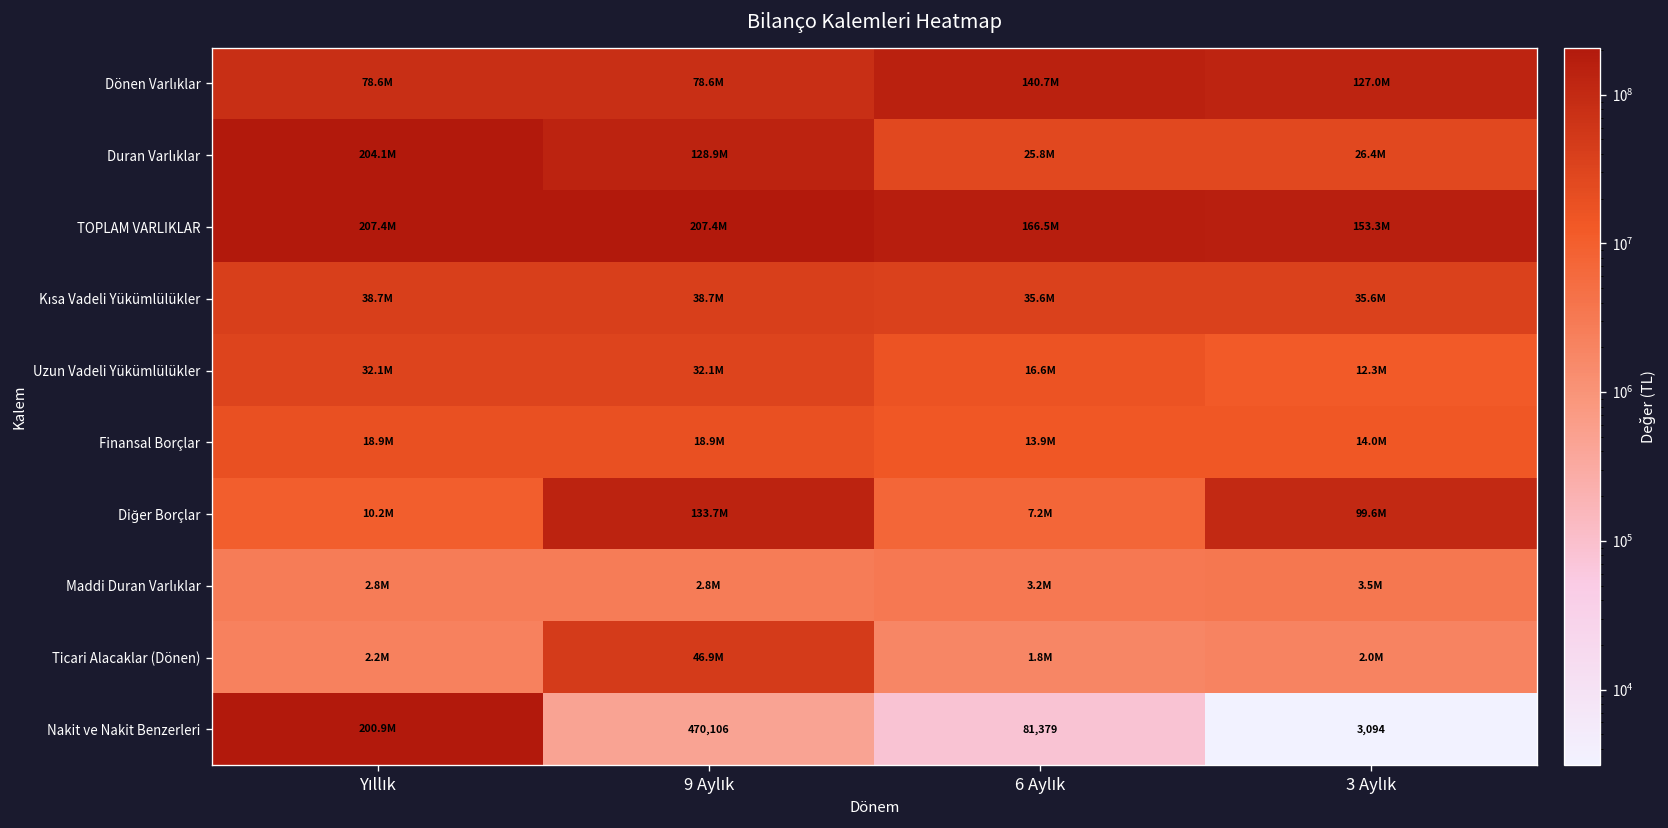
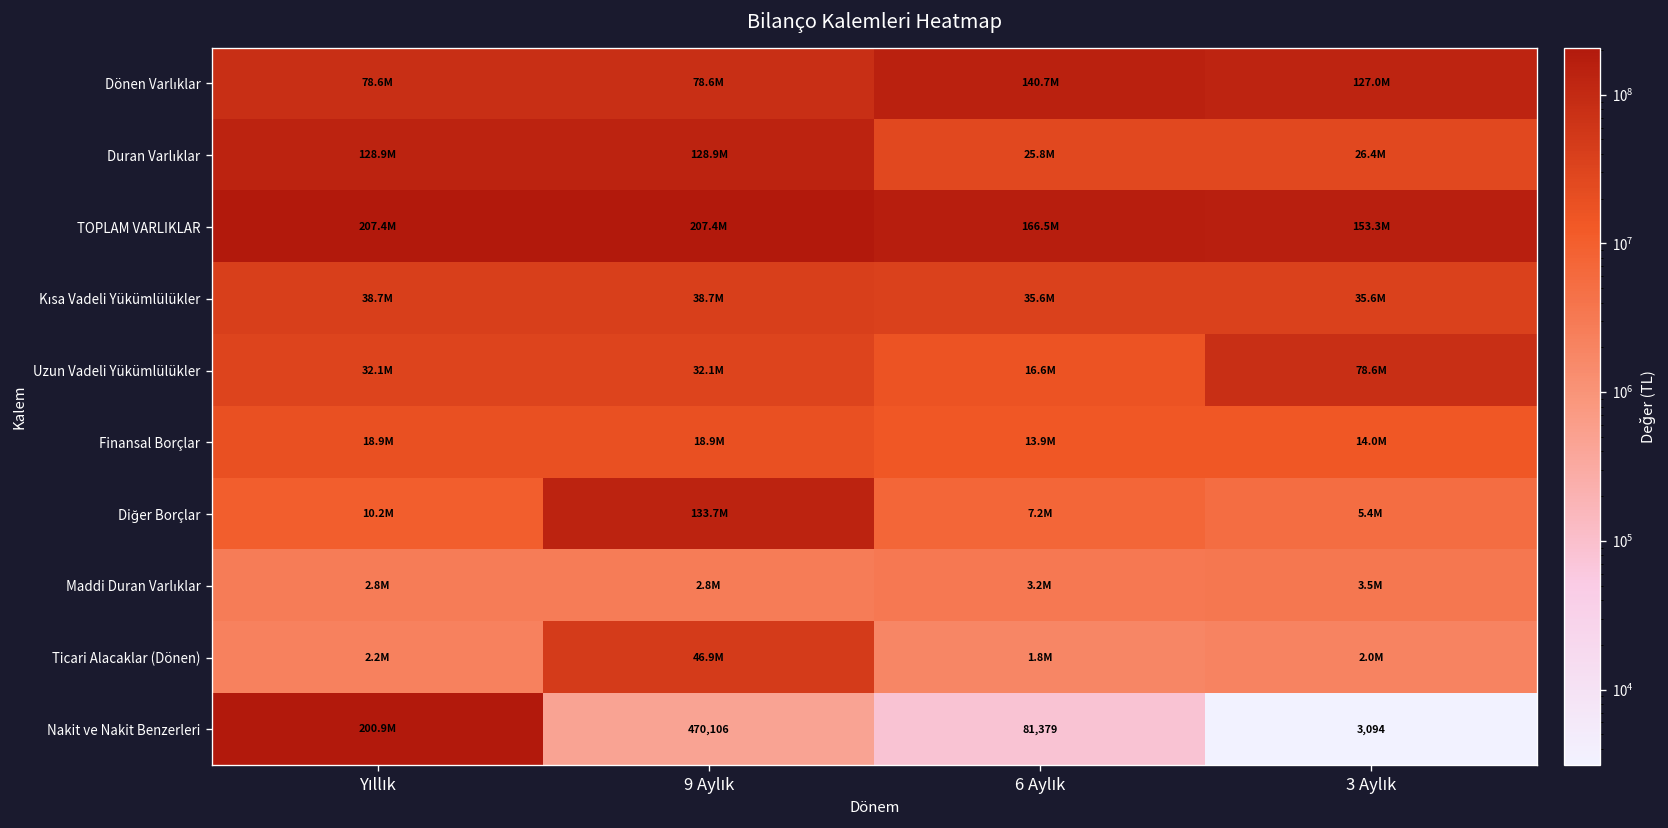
  {
    "Dönen Varlıklar": {
      "Yıllık": "78.6M",
      "9 Aylık": "78.6M",
      "6 Aylık": "140.7M",
      "3 Aylık": "127.0M"
    },
    "Duran Varlıklar": {
-     "Yıllık": "204.1M",
+     "Yıllık": "128.9M",
      "9 Aylık": "128.9M",
      "6 Aylık": "25.8M",
      "3 Aylık": "26.4M"
    },
    "TOPLAM VARLIKLAR": {
      "Yıllık": "207.4M",
      "9 Aylık": "207.4M",
      "6 Aylık": "166.5M",
      "3 Aylık": "153.3M"
    },
    "Kısa Vadeli Yükümlülükler": {
      "Yıllık": "38.7M",
      "9 Aylık": "38.7M",
      "6 Aylık": "35.6M",
      "3 Aylık": "35.6M"
    },
    "Uzun Vadeli Yükümlülükler": {
      "Yıllık": "32.1M",
      "9 Aylık": "32.1M",
      "6 Aylık": "16.6M",
-     "3 Aylık": "12.3M"
+     "3 Aylık": "78.6M"
    },
    "Finansal Borçlar": {
      "Yıllık": "18.9M",
      "9 Aylık": "18.9M",
      "6 Aylık": "13.9M",
      "3 Aylık": "14.0M"
    },
    "Diğer Borçlar": {
      "Yıllık": "10.2M",
      "9 Aylık": "133.7M",
      "6 Aylık": "7.2M",
-     "3 Aylık": "99.6M"
+     "3 Aylık": "5.4M"
    },
    "Maddi Duran Varlıklar": {
      "Yıllık": "2.8M",
      "9 Aylık": "2.8M",
      "6 Aylık": "3.2M",
      "3 Aylık": "3.5M"
    },
    "Ticari Alacaklar (Dönen)": {
      "Yıllık": "2.2M",
      "9 Aylık": "46.9M",
      "6 Aylık": "1.8M",
      "3 Aylık": "2.0M"
    },
    "Nakit ve Nakit Benzerleri": {
      "Yıllık": "200.9M",
      "9 Aylık": "470,106",
      "6 Aylık": "81,379",
      "3 Aylık": "3,094"
    }
  }
